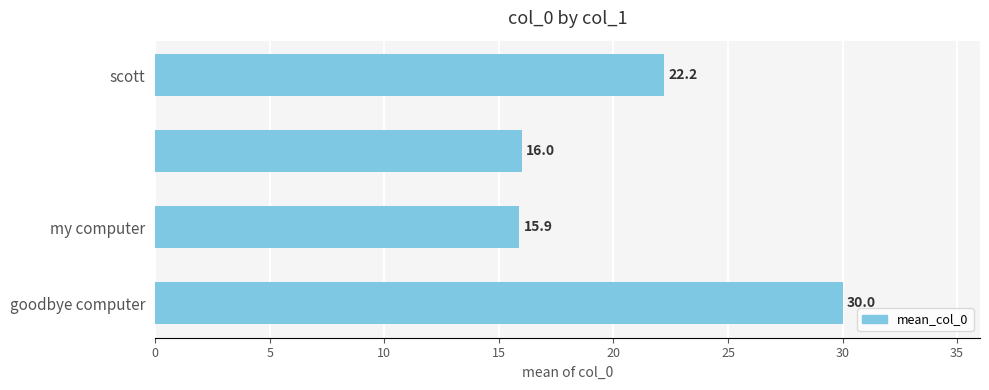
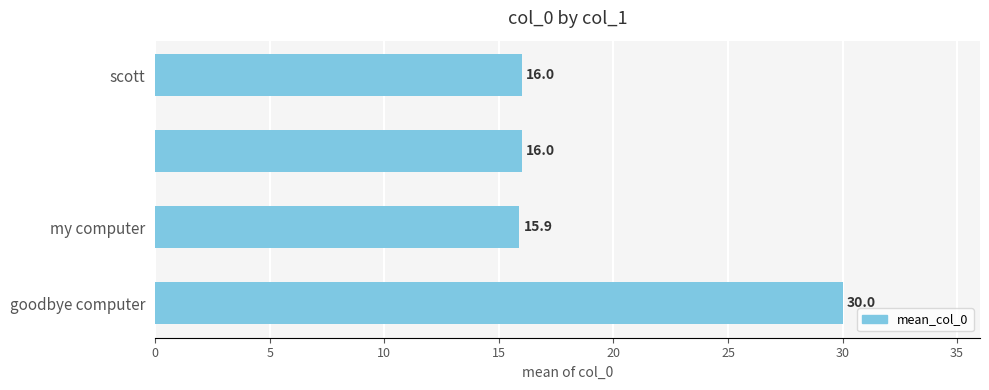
  {
-   "scott": 22.2,
+   "scott": 16.0,
    "my computer": 15.9
  }
